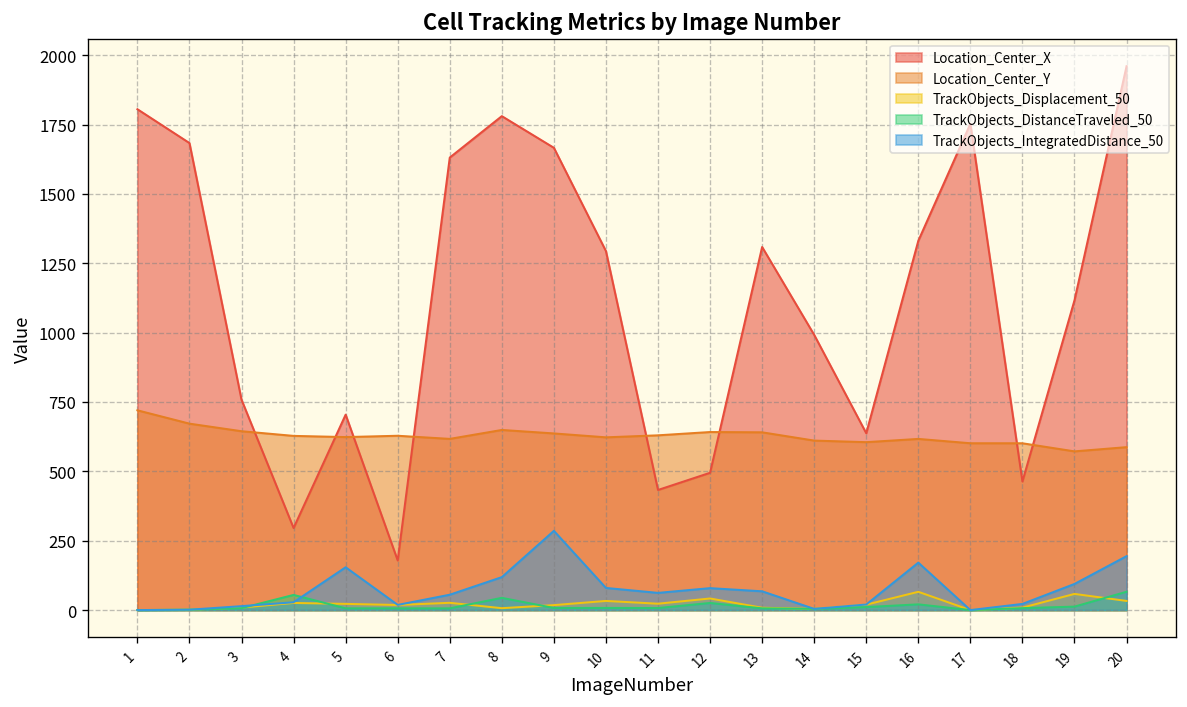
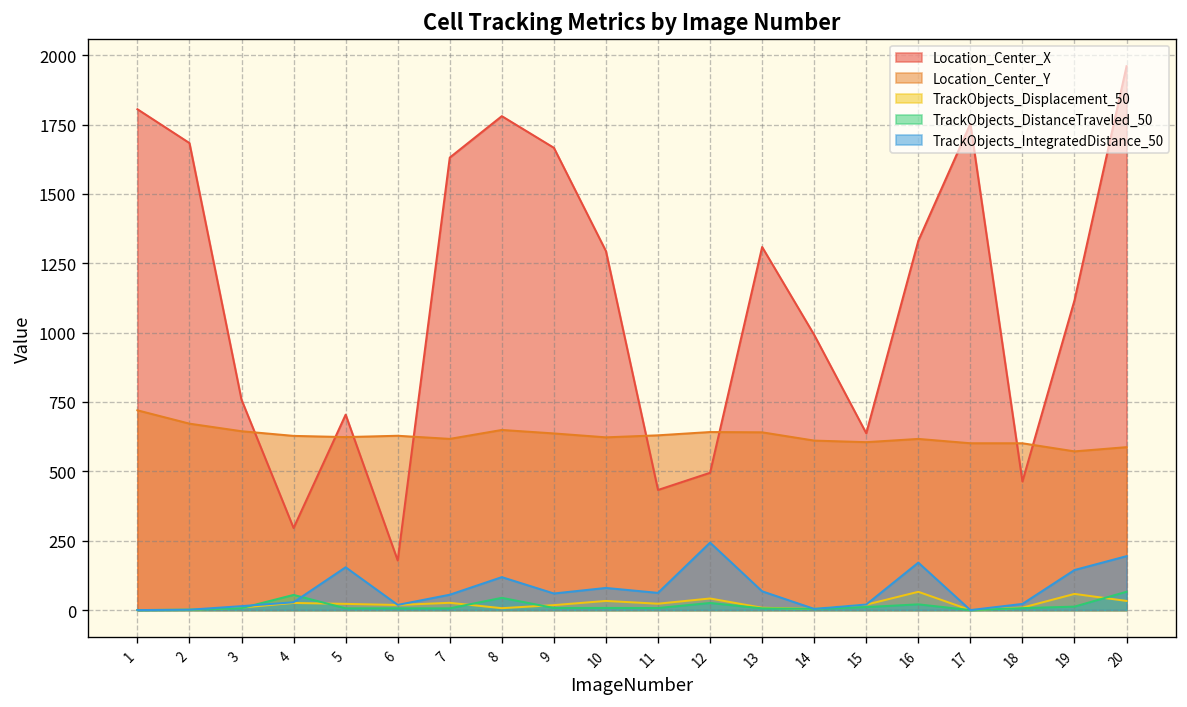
  {
    "TrackObjects_DistanceTraveled_50": {
      "4": 50,
      "5": 10,
      "6": 10,
      "7": 10,
      "8": 40,
      "10": 10,
      "11": 10,
      "12": 30,
      "16": 20,
      "19": 10,
      "20": 70
    },
    "TrackObjects_IntegratedDistance_50": {
      "5": 150,
      "7": 60,
      "8": 120,
-     "9": 290,
+     "9": 60,
      "10": 80,
      "11": 60,
-     "12": 80,
+     "12": 240,
      "13": 70,
      "16": 170,
      "18": 20,
-     "19": 90,
+     "19": 140,
      "20": 190
    }
  }
